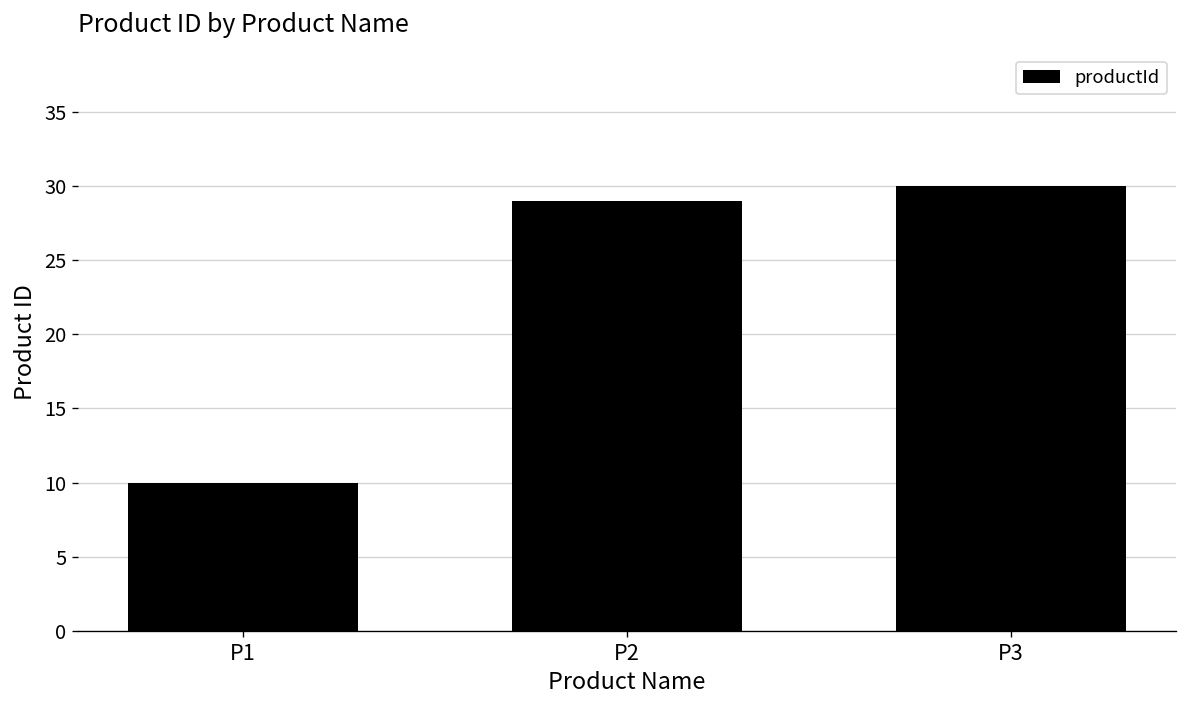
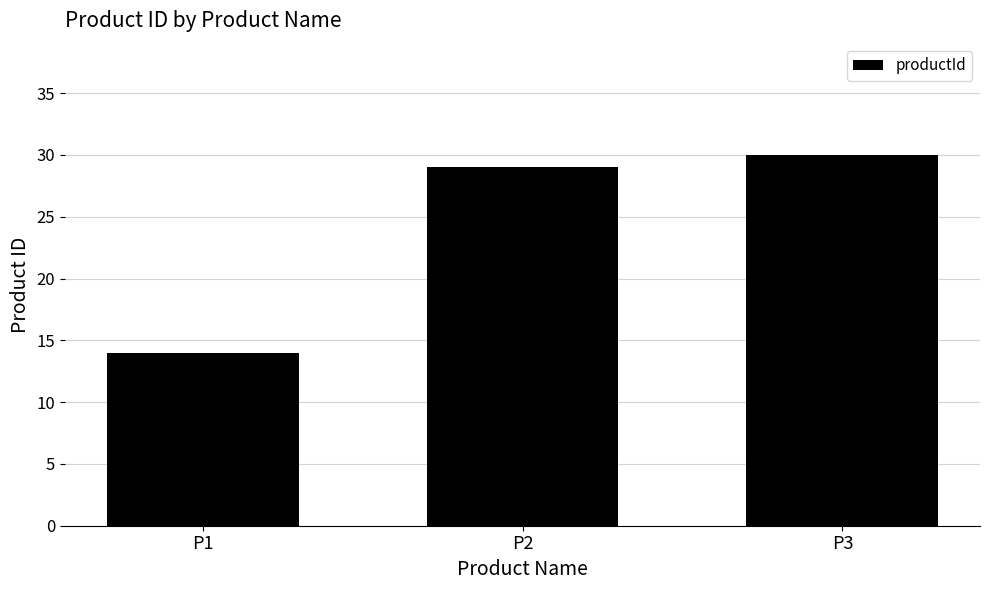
  {
-   "P1": 10,
+   "P1": 14,
    "P2": 29,
    "P3": 30
  }
